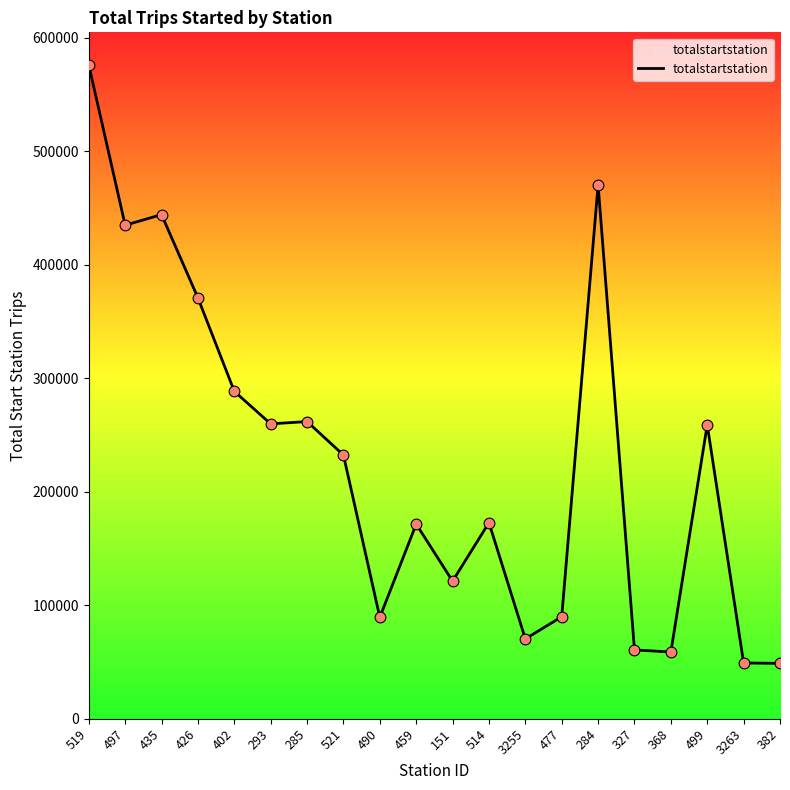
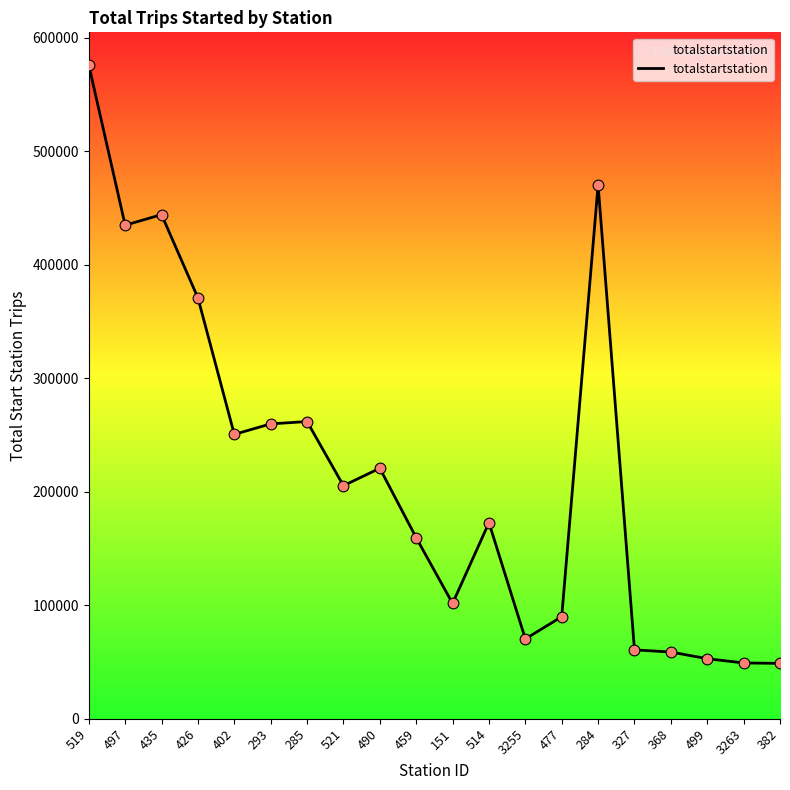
  {
    "519": 576000,
    "497": 435000,
    "435": 444000,
    "426": 371000,
-   "402": 289000,
+   "402": 251000,
    "293": 260000,
    "285": 262000,
-   "521": 232000,
-   "490": 89000,
-   "459": 172000,
-   "151": 121000,
+   "521": 205000,
+   "490": 221000,
+   "459": 160000,
+   "151": 102000,
    "514": 173000,
    "3255": 70000,
    "477": 90000,
    "284": 470000,
    "327": 61000,
    "368": 59000,
-   "499": 259000,
+   "499": 53000,
    "3263": 49000,
    "382": 49000
  }
